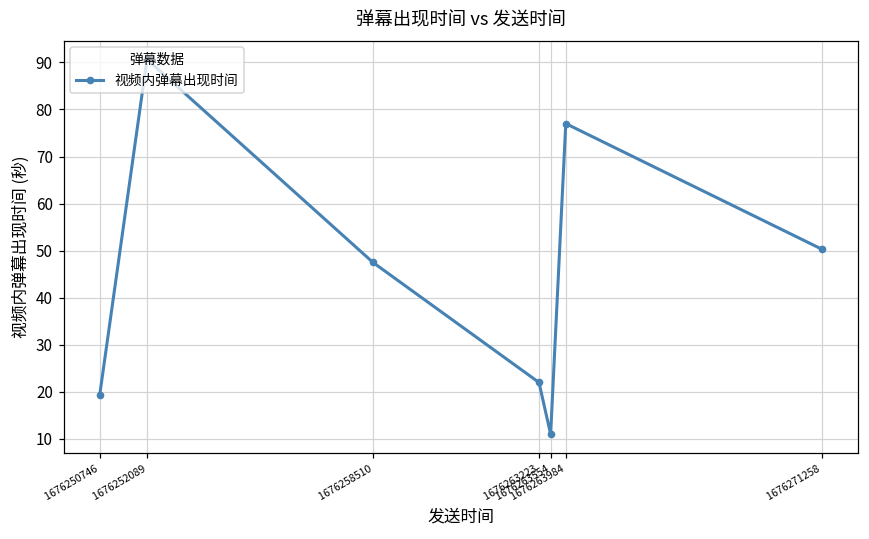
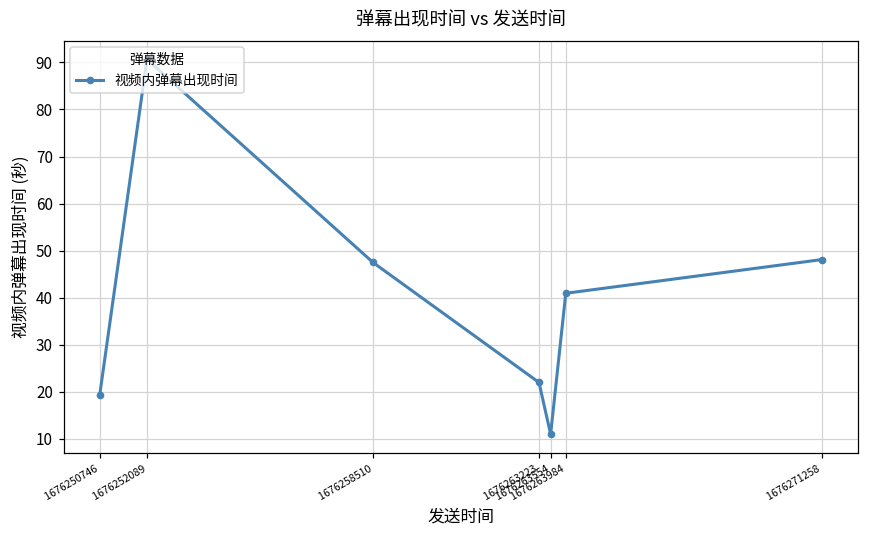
  {
    "1676250746": 19,
    "1676258510": 47,
    "1676263223": 22,
    "1676263554": 11,
-   "1676263984": 77,
-   "1676271258": 50
+   "1676263984": 41,
+   "1676271258": 48
  }
